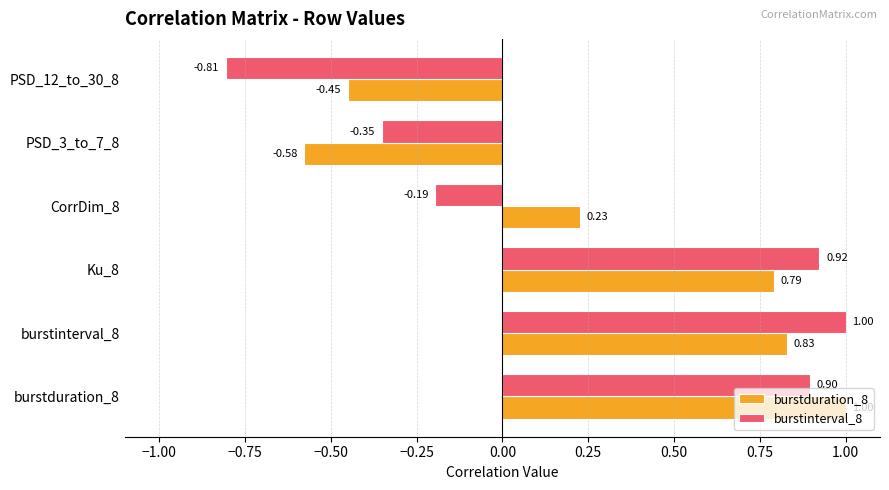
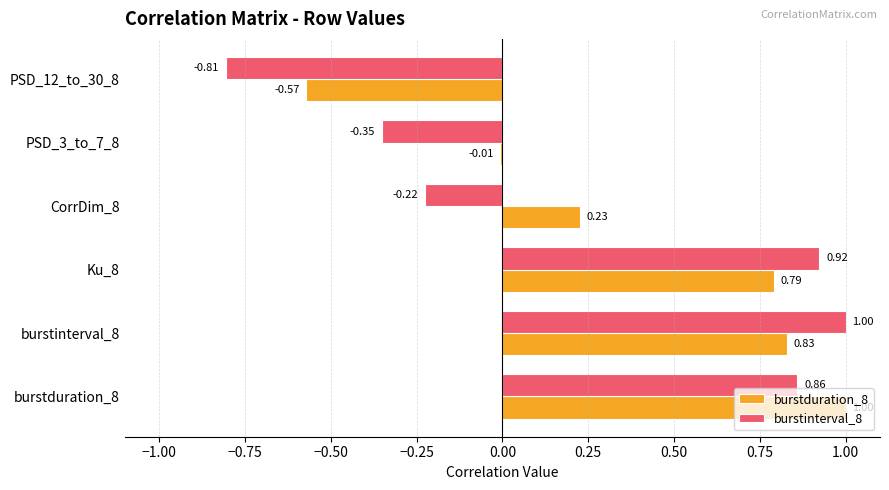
  {
    "burstduration_8": {
-     "PSD_12_to_30_8": -0.45,
-     "PSD_3_to_7_8": -0.58,
+     "PSD_12_to_30_8": -0.57,
+     "PSD_3_to_7_8": -0.01,
      "CorrDim_8": 0.23,
      "Ku_8": 0.79,
      "burstinterval_8": 0.83
    },
    "burstinterval_8": {
      "PSD_12_to_30_8": -0.81,
      "PSD_3_to_7_8": -0.35,
-     "CorrDim_8": -0.19,
+     "CorrDim_8": -0.22,
      "Ku_8": 0.92,
      "burstinterval_8": 1.00,
-     "burstduration_8": 0.90
+     "burstduration_8": 0.86
    }
  }
